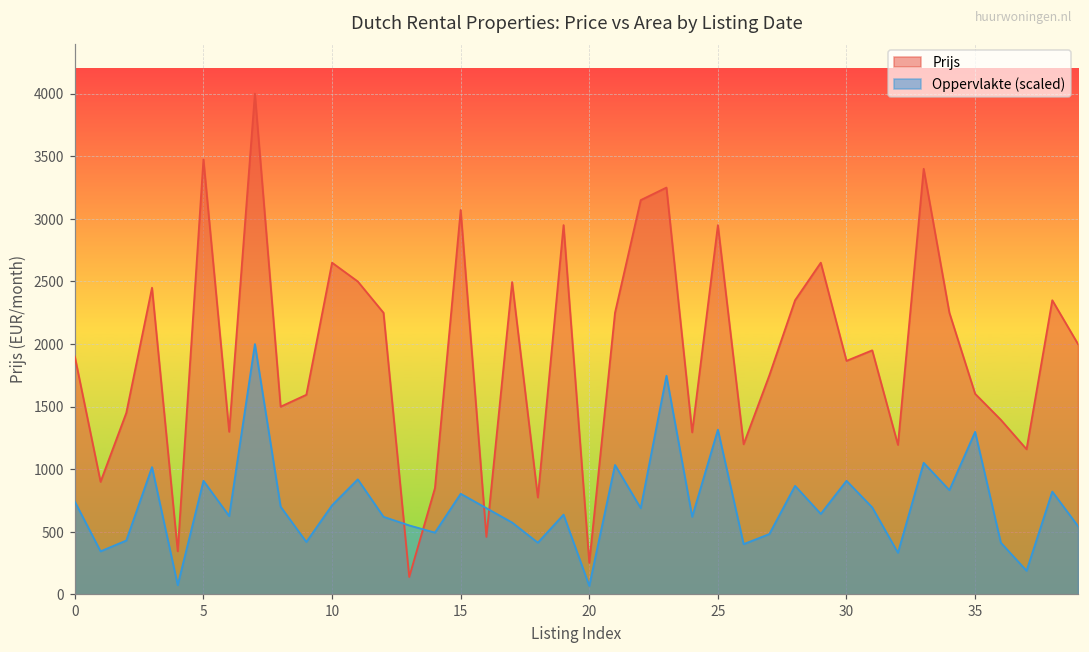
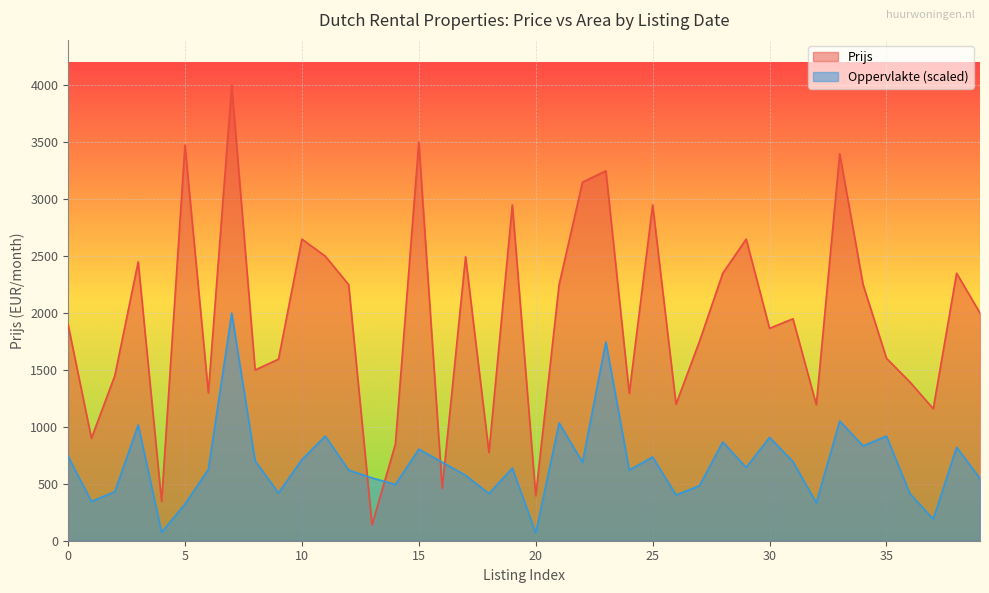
  {
    "Prijs": {
      "0": 1900,
      "5": 3480,
      "10": 2650,
-     "15": 3070,
-     "20": 250,
+     "15": 3500,
+     "20": 400,
      "25": 2950,
      "30": 1870,
      "35": 1600
    },
    "Oppervlakte (scaled)": {
      "0": 740,
-     "5": 910,
+     "5": 320,
      "10": 710,
      "15": 800,
      "20": 70,
-     "25": 1320,
+     "25": 740,
      "30": 910,
-     "35": 1300
+     "35": 920
    }
  }
